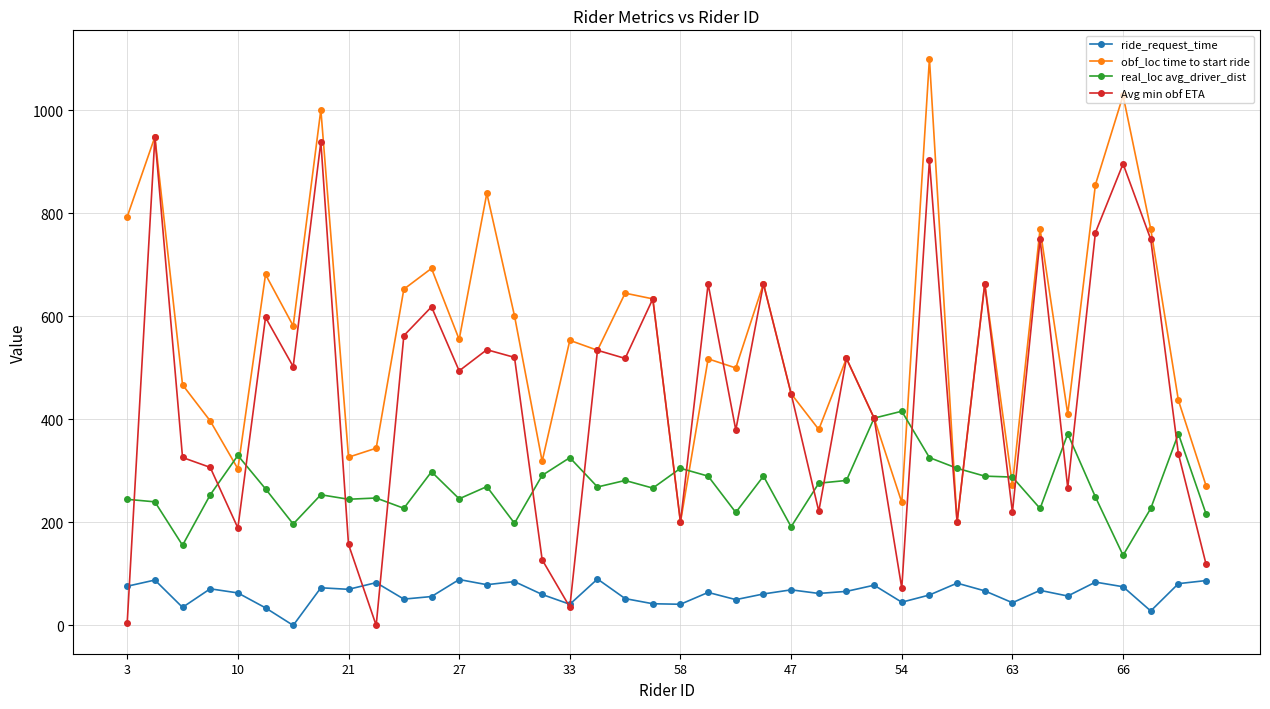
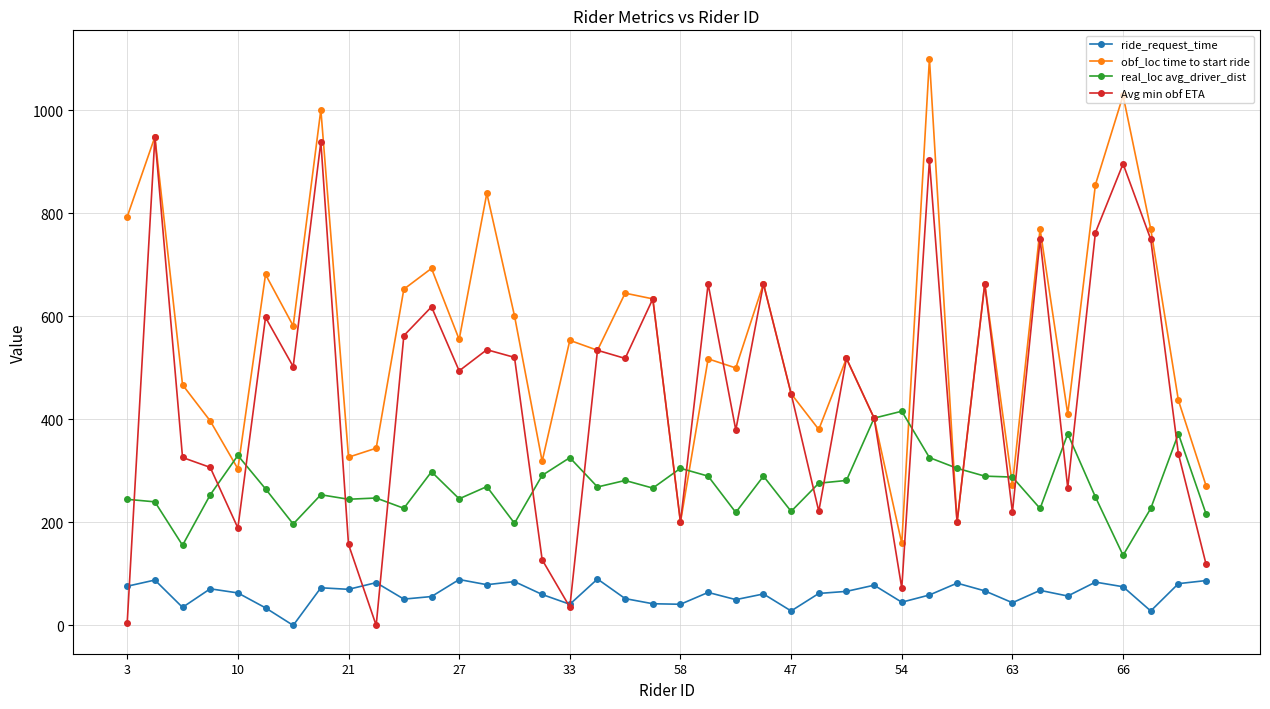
  {
    "ride_request_time": {
      "58": 40,
-     "47": 70,
+     "47": 30,
      "54": 50,
      "63": 40,
      "66": 80
    },
    "obf_loc time to start ride": {
-     "54": 240,
+     "54": 160,
      "63": 270
    },
    "real_loc avg_driver_dist": {
      "58": 300,
-     "47": 190,
+     "47": 220,
      "54": 420,
      "63": 290,
      "66": 140
    },
    "Avg min obf ETA": {
      "54": 70,
      "63": 220,
      "66": 900
    }
  }
